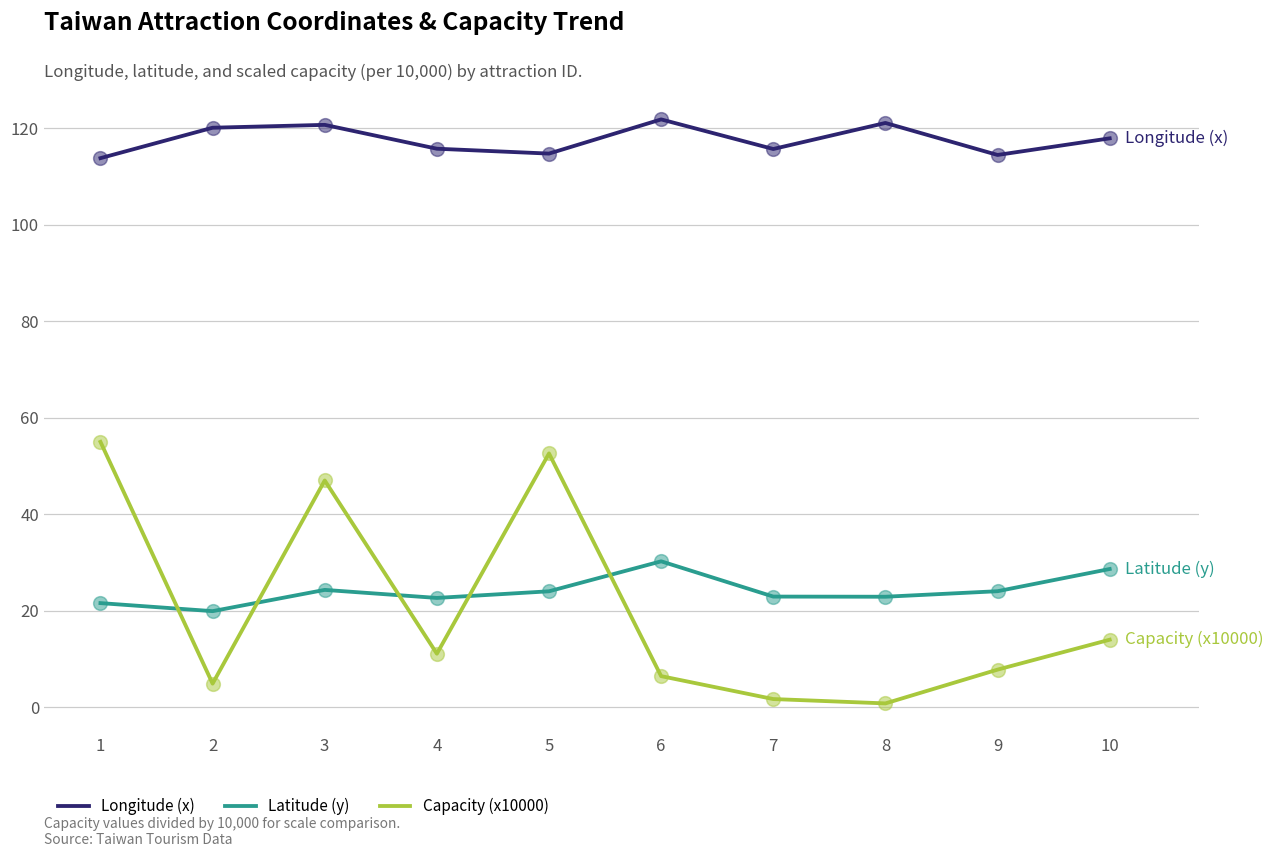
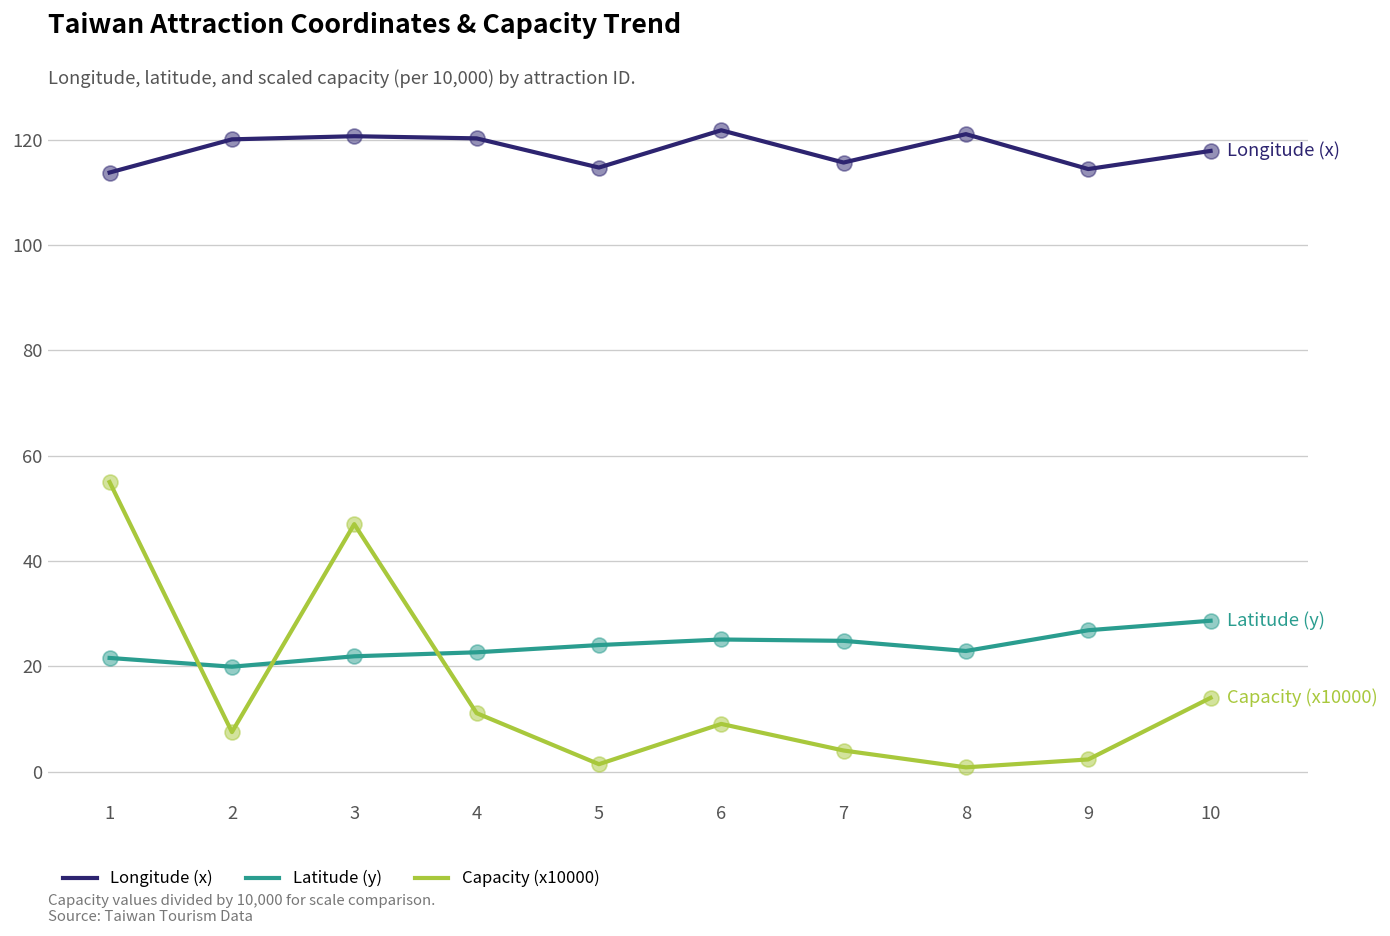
  {
    "Longitude (x)": {
      "1": 114,
      "2": 120,
      "3": 121,
-     "4": 116,
+     "4": 120,
      "5": 115,
      "6": 122,
      "7": 116,
      "8": 121,
      "9": 114,
      "10": 118
    },
    "Latitude (y)": {
      "1": 22,
      "2": 20,
-     "3": 24,
+     "3": 22,
      "4": 23,
      "5": 24,
-     "6": 30,
-     "7": 23,
+     "6": 25,
+     "7": 25,
      "8": 23,
-     "9": 24,
+     "9": 27,
      "10": 29
    },
    "Capacity (x10000)": {
      "1": 55,
-     "2": 5,
+     "2": 8,
      "3": 47,
      "4": 11,
-     "5": 53,
-     "6": 6,
-     "7": 2,
+     "5": 1,
+     "6": 9,
+     "7": 4,
      "8": 1,
-     "9": 8,
+     "9": 2,
      "10": 14
    }
  }
